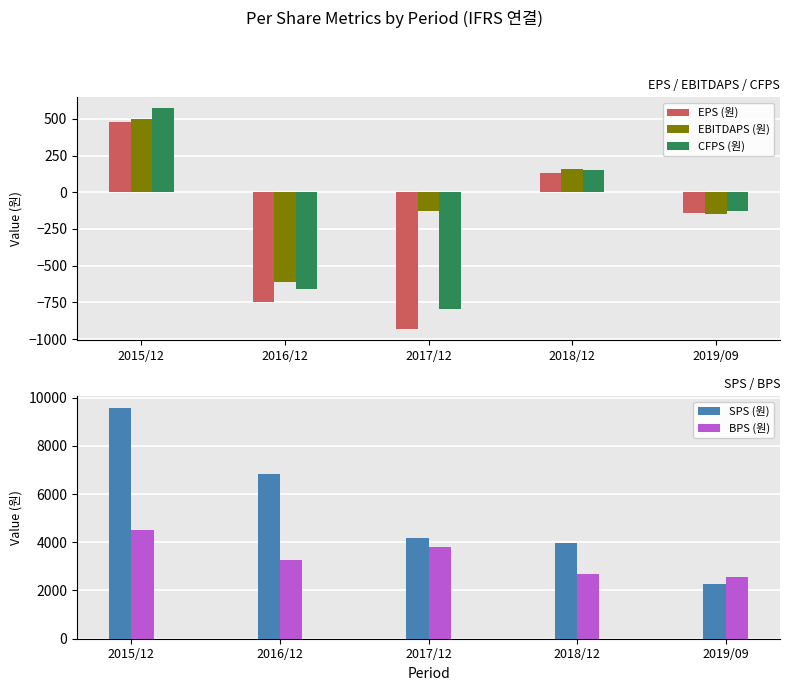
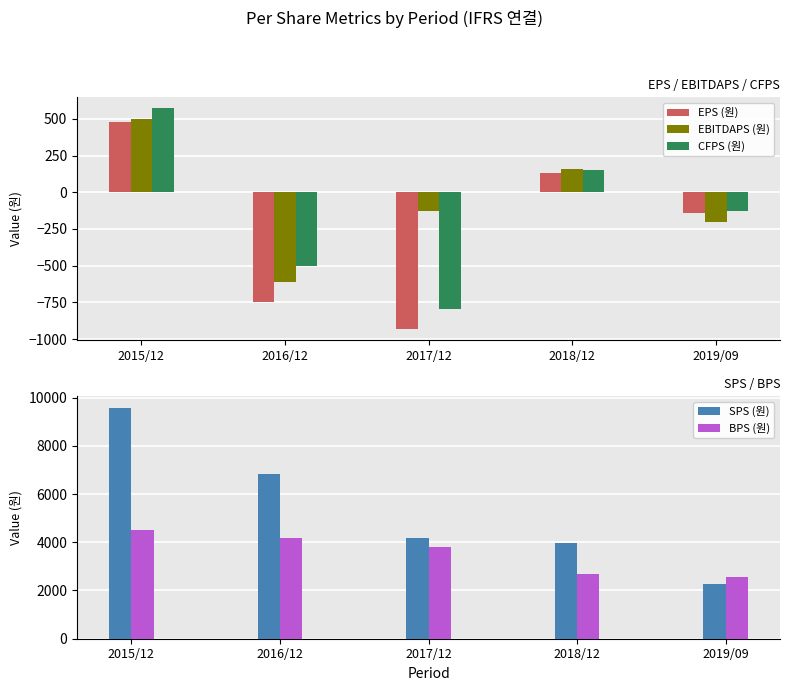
  {
    "EPS / EBITDAPS / CFPS": {
      "EPS (원)": {
        "2015/12": 480,
        "2016/12": -750,
        "2017/12": -930,
        "2018/12": 130,
        "2019/09": -140
      },
      "EBITDAPS (원)": {
        "2015/12": 500,
        "2016/12": -610,
        "2017/12": -130,
        "2018/12": 160,
-       "2019/09": -150
+       "2019/09": -210
      },
      "CFPS (원)": {
        "2015/12": 570,
-       "2016/12": -660,
+       "2016/12": -500,
        "2017/12": -800,
        "2018/12": 150,
        "2019/09": -130
      }
    },
    "SPS / BPS": {
      "SPS (원)": {
        "2015/12": 9600,
        "2016/12": 6800,
        "2017/12": 4200,
        "2018/12": 4000,
        "2019/09": 2300
      },
      "BPS (원)": {
        "2015/12": 4500,
-       "2016/12": 3300,
+       "2016/12": 4200,
        "2017/12": 3800,
        "2018/12": 2700,
        "2019/09": 2600
      }
    }
  }
